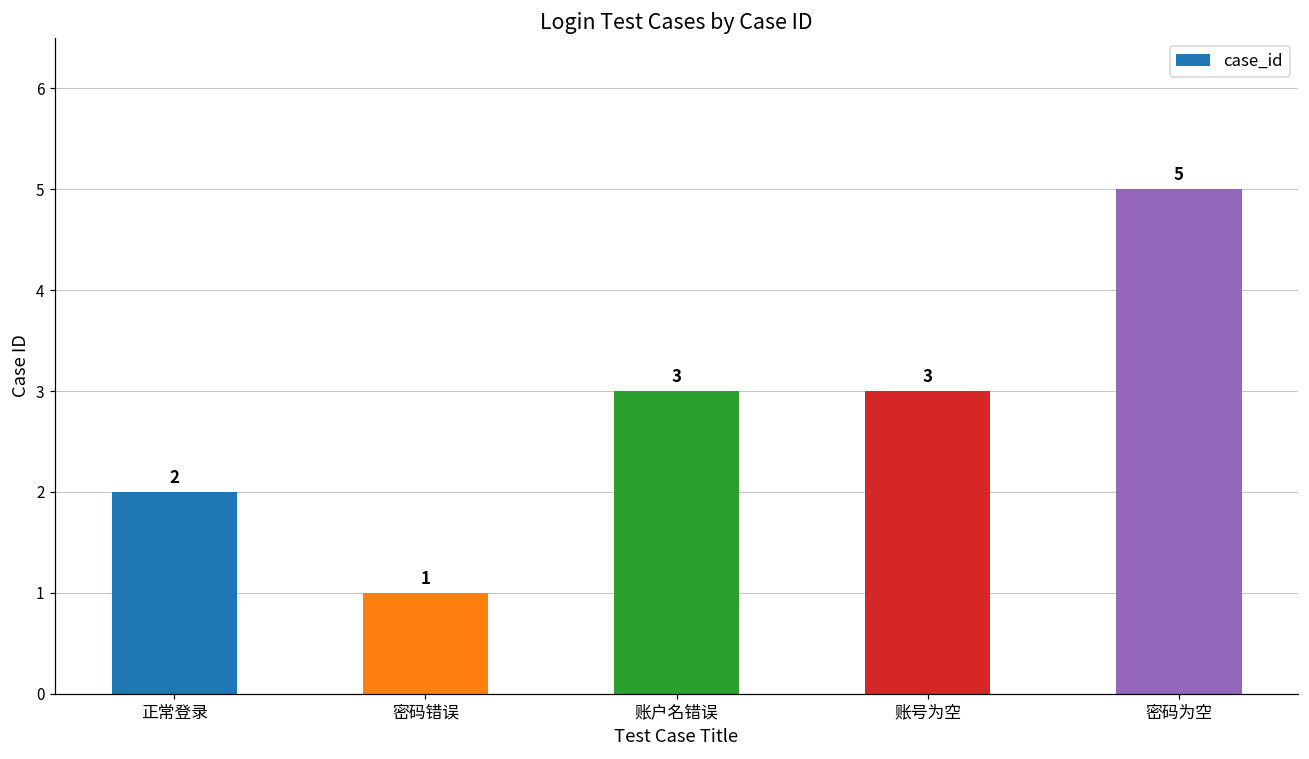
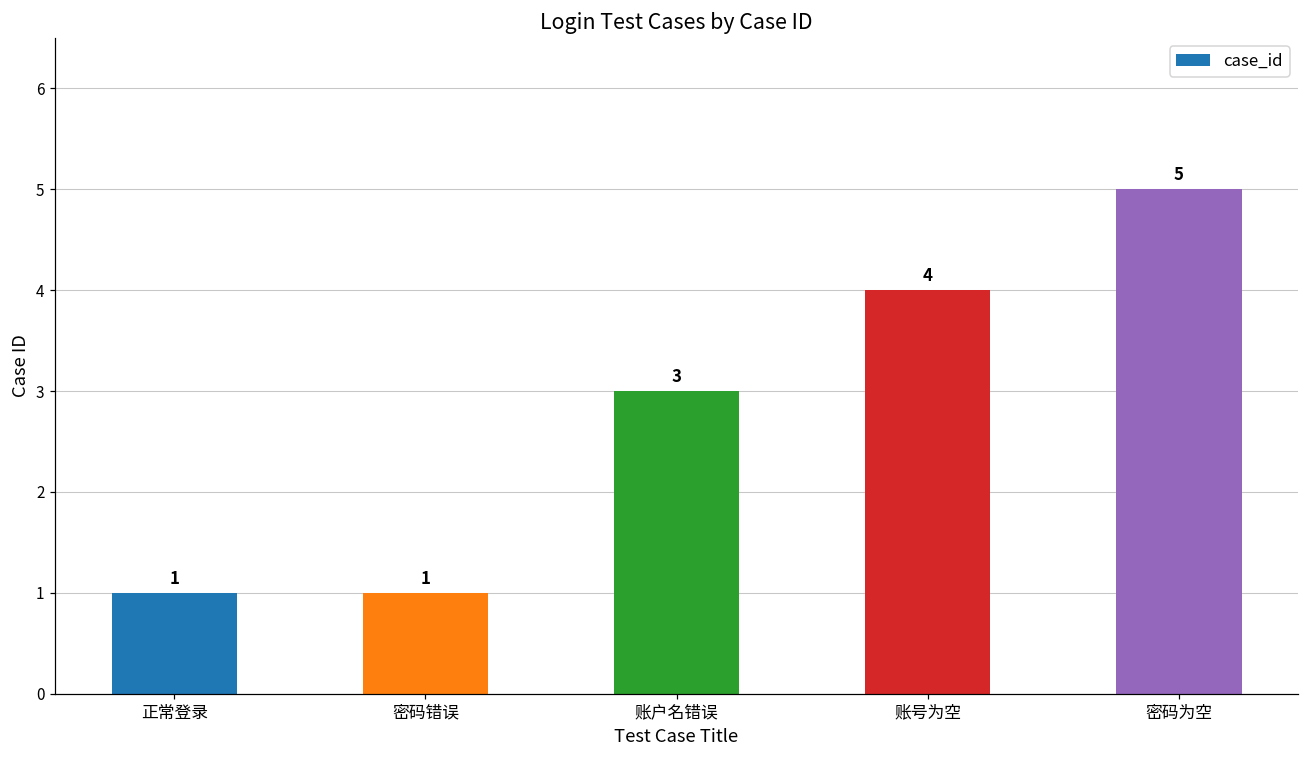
  {
-   "正常登录": 2,
+   "正常登录": 1,
    "密码错误": 1,
    "账户名错误": 3,
-   "账号为空": 3,
+   "账号为空": 4,
    "密码为空": 5
  }
